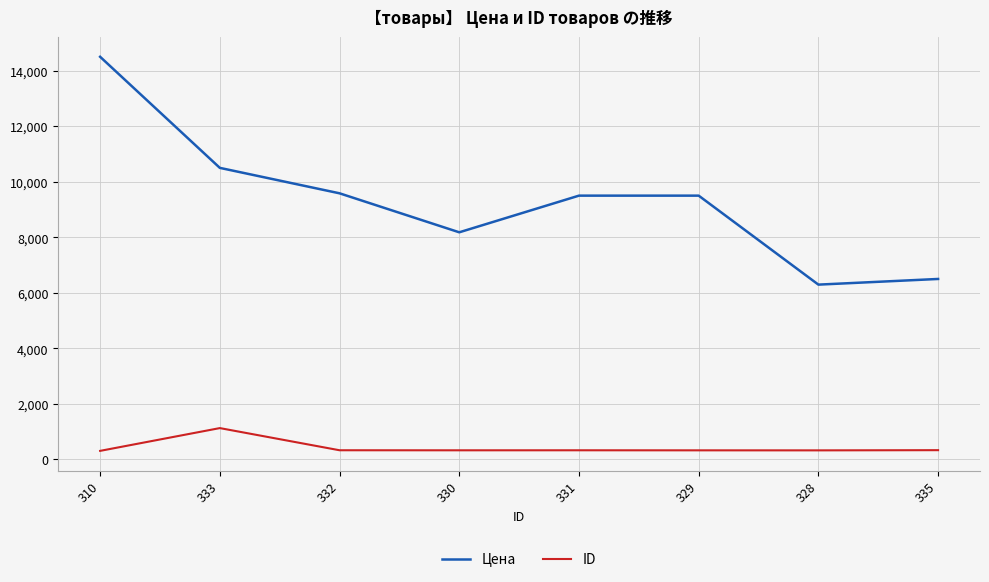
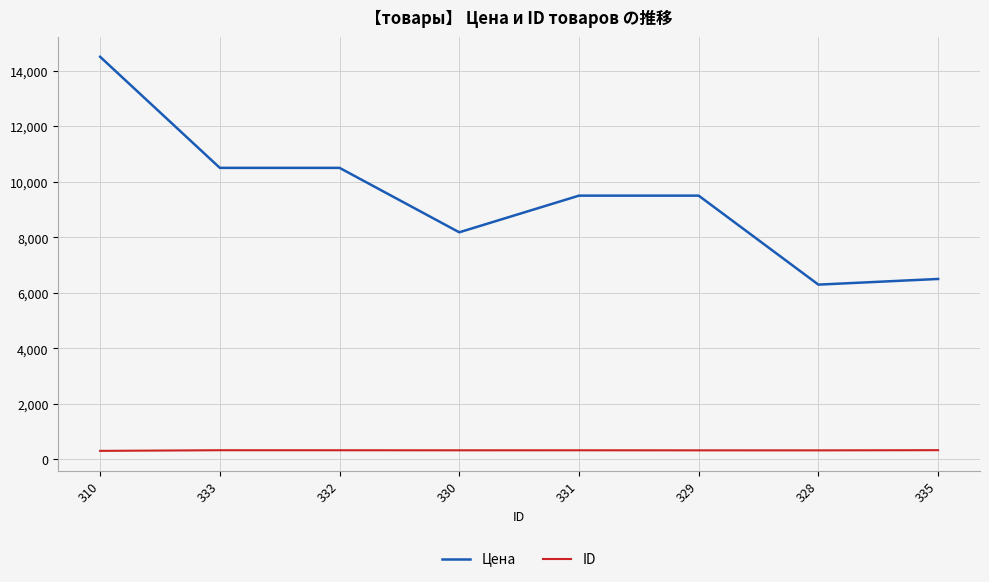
  {
    "Цена": {
      "310": "14,500",
      "333": "10,500",
-     "332": "9,600",
+     "332": "10,500",
      "330": "8,200",
      "331": "9,500",
      "329": "9,500",
      "328": "6,300",
      "335": "6,500"
    },
    "ID": {
      "310": "300",
-     "333": "1,100",
+     "333": "300",
      "332": "300",
      "330": "300",
      "331": "300",
      "329": "300",
      "328": "300",
      "335": "300"
    }
  }
